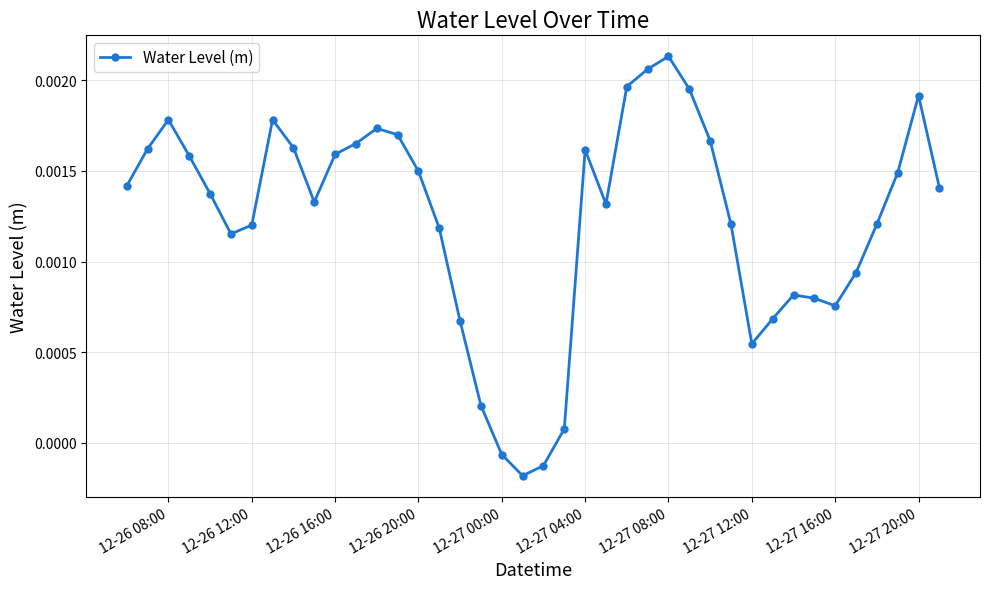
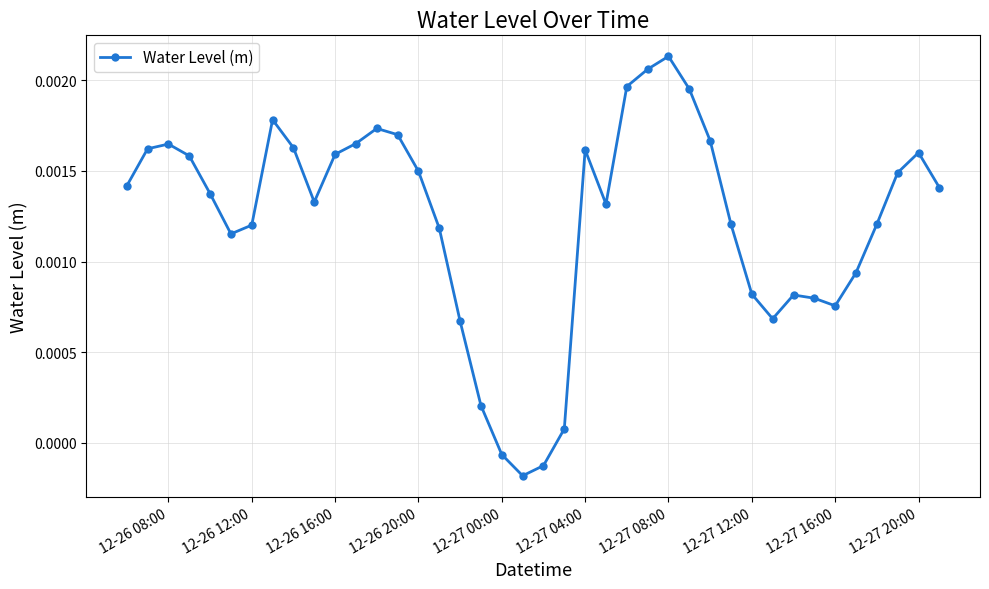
  {
-   "12-26 08:00": 0.00178,
+   "12-26 08:00": 0.00165,
    "12-26 12:00": 0.00120,
    "12-26 16:00": 0.00159,
    "12-26 20:00": 0.00150,
    "12-27 00:00": -0.00006,
    "12-27 04:00": 0.00162,
    "12-27 08:00": 0.00213,
-   "12-27 12:00": 0.00055,
+   "12-27 12:00": 0.00082,
    "12-27 16:00": 0.00076,
-   "12-27 20:00": 0.00192
+   "12-27 20:00": 0.00160
  }
